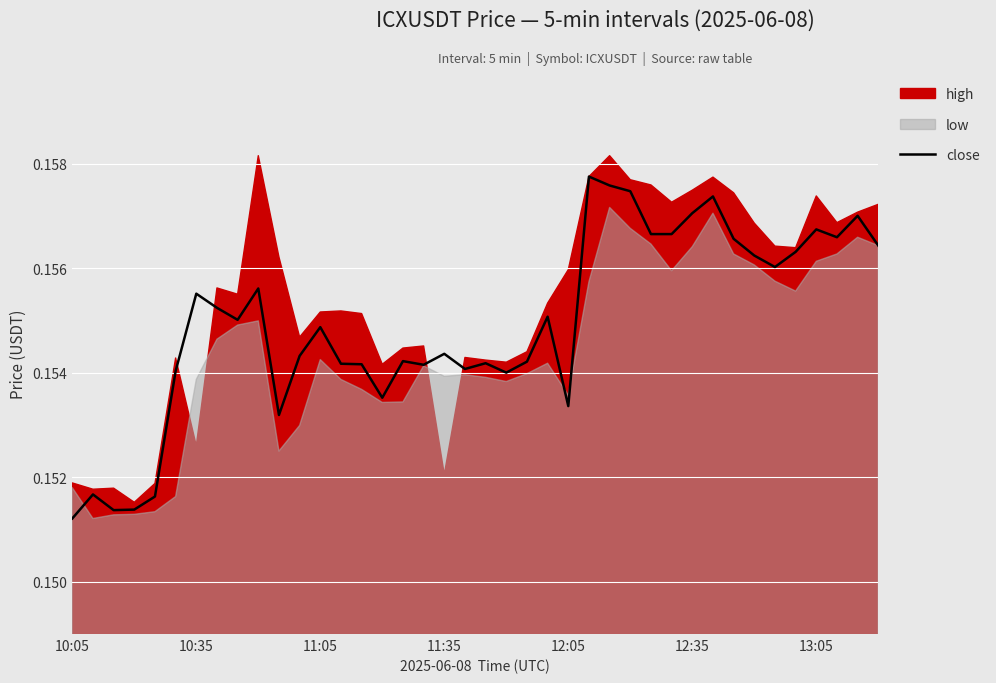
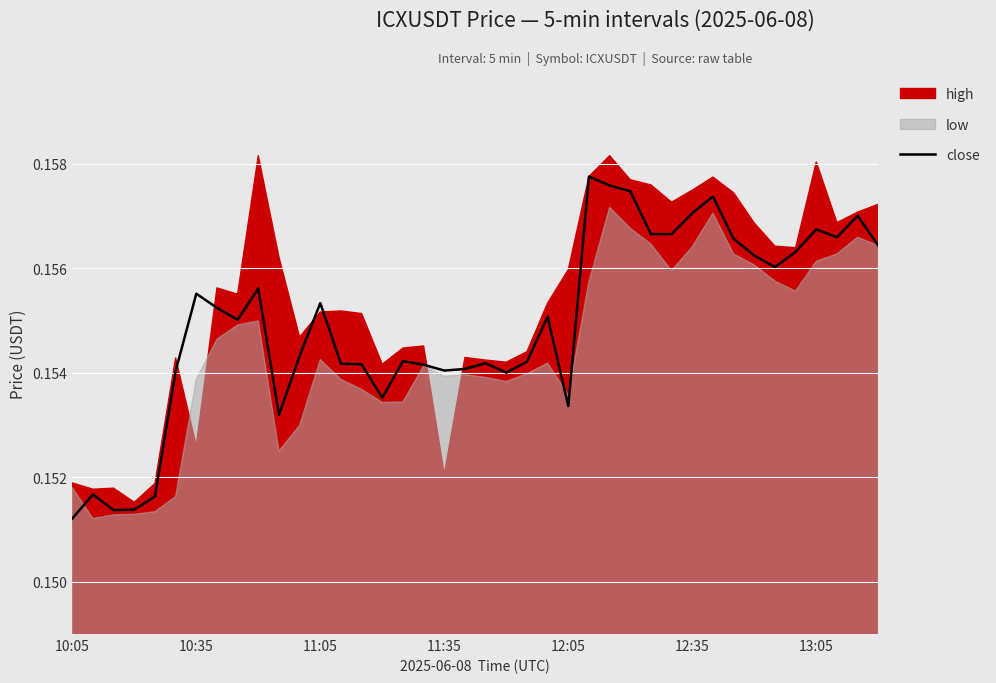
  {
    "close": {
      "10:05": 0.1512,
      "10:35": 0.1555,
-     "11:05": 0.1549,
-     "11:35": 0.1544,
+     "11:05": 0.1553,
+     "11:35": 0.1540,
      "12:05": 0.1534,
      "12:35": 0.1571,
      "13:05": 0.1567
    },
    "high": {
      "10:05": 0.1519,
      "10:35": 0.1526,
      "11:05": 0.1552,
      "11:35": 0.1521,
      "12:05": 0.1560,
      "12:35": 0.1575,
-     "13:05": 0.1574
+     "13:05": 0.1580
    },
    "low": {
      "10:05": 0.1518,
      "10:35": 0.1539,
      "11:05": 0.1543,
      "11:35": 0.1539,
      "12:05": 0.1536,
      "12:35": 0.1564,
      "13:05": 0.1561
    }
  }
